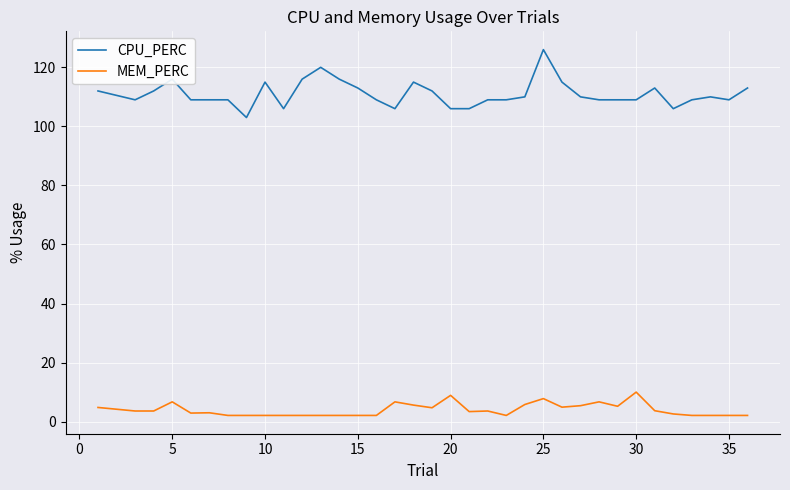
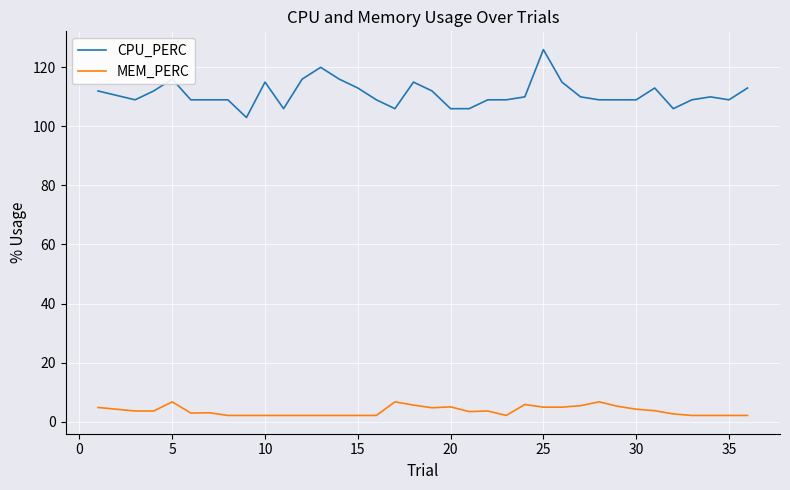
  {
    "CPU_PERC": {
      "10": 115,
      "15": 113,
      "20": 106,
      "25": 126,
      "30": 109,
      "35": 109
    },
    "MEM_PERC": {
      "5": 7,
      "10": 2,
      "15": 2,
-     "20": 9,
-     "25": 8,
-     "30": 10,
+     "20": 5,
+     "25": 5,
+     "30": 4,
      "35": 2
    }
  }
